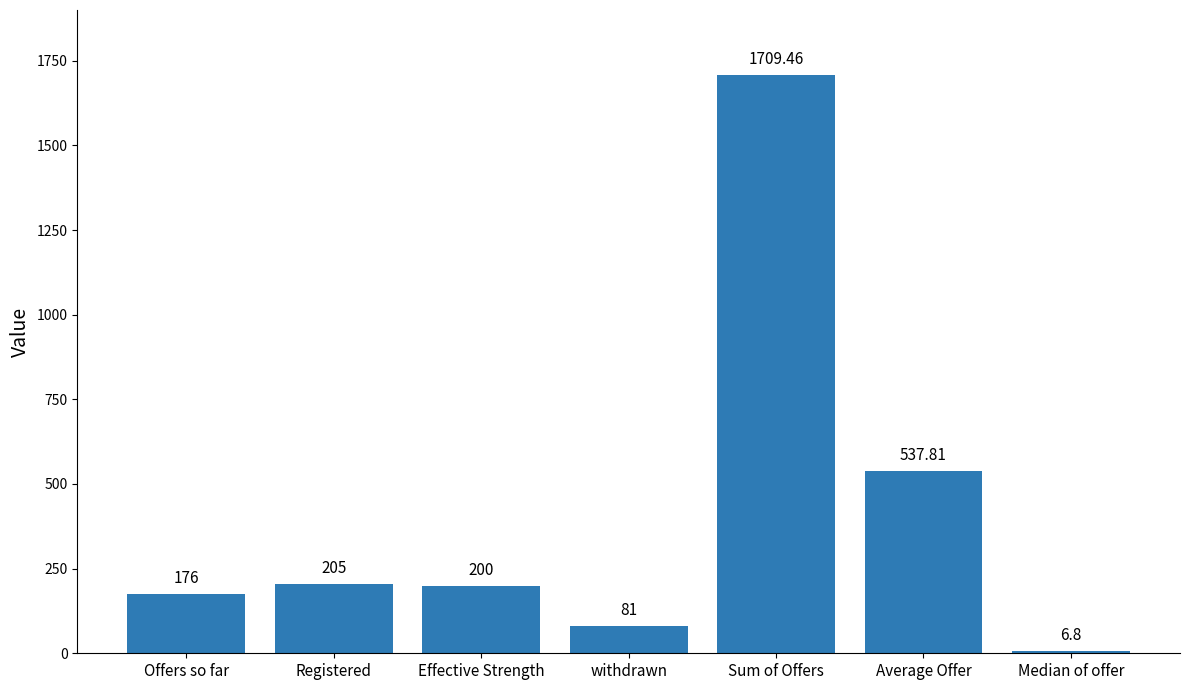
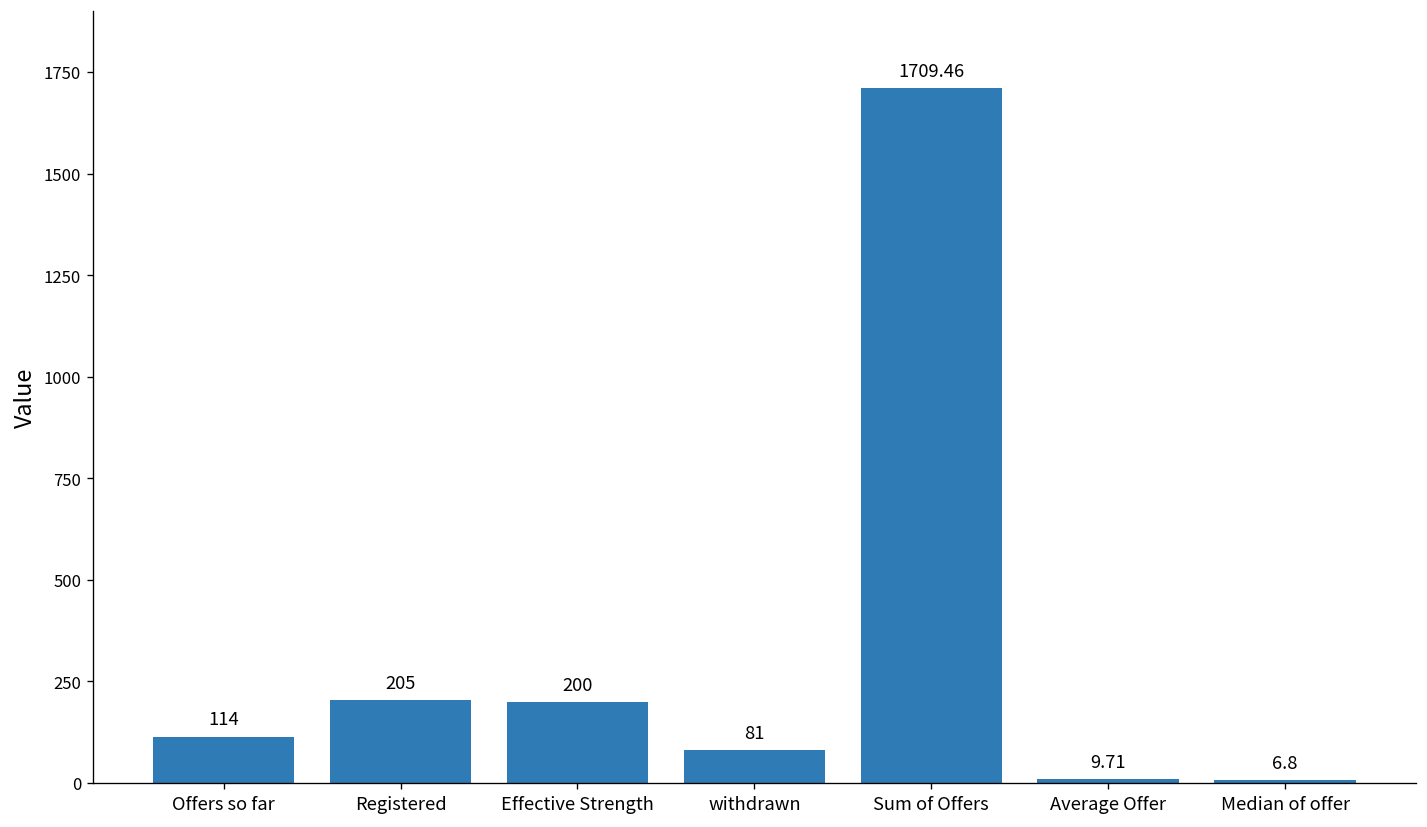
  {
-   "Offers so far": 176,
+   "Offers so far": 114,
    "Registered": 205,
    "Effective Strength": 200,
    "withdrawn": 81,
    "Sum of Offers": 1709.46,
-   "Average Offer": 537.81,
+   "Average Offer": 9.71,
    "Median of offer": 6.8
  }
